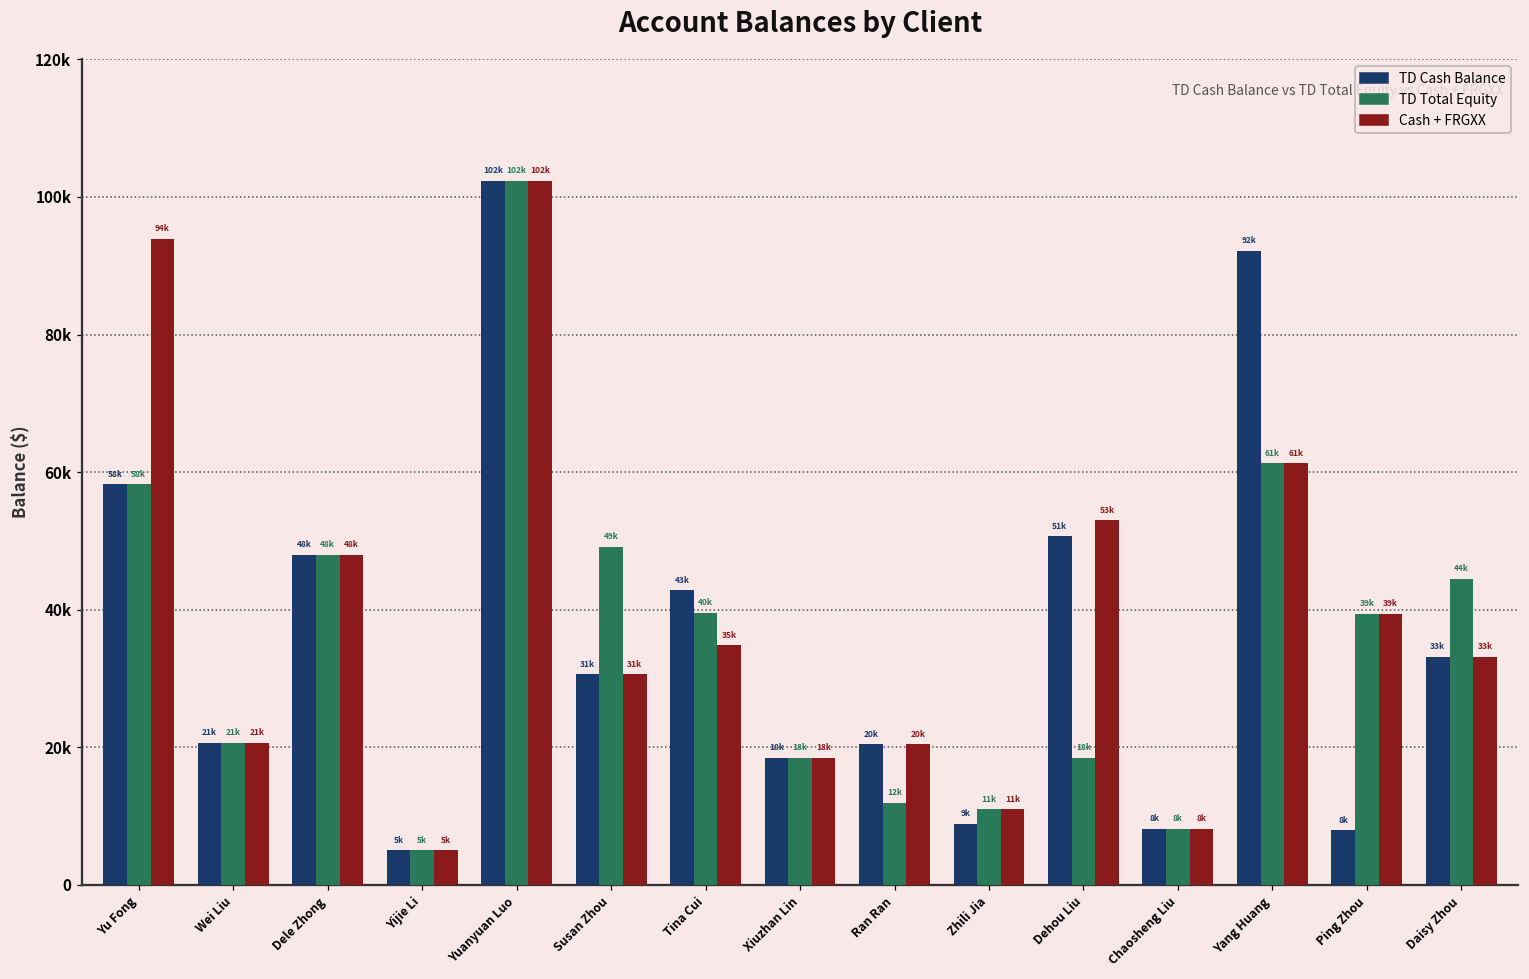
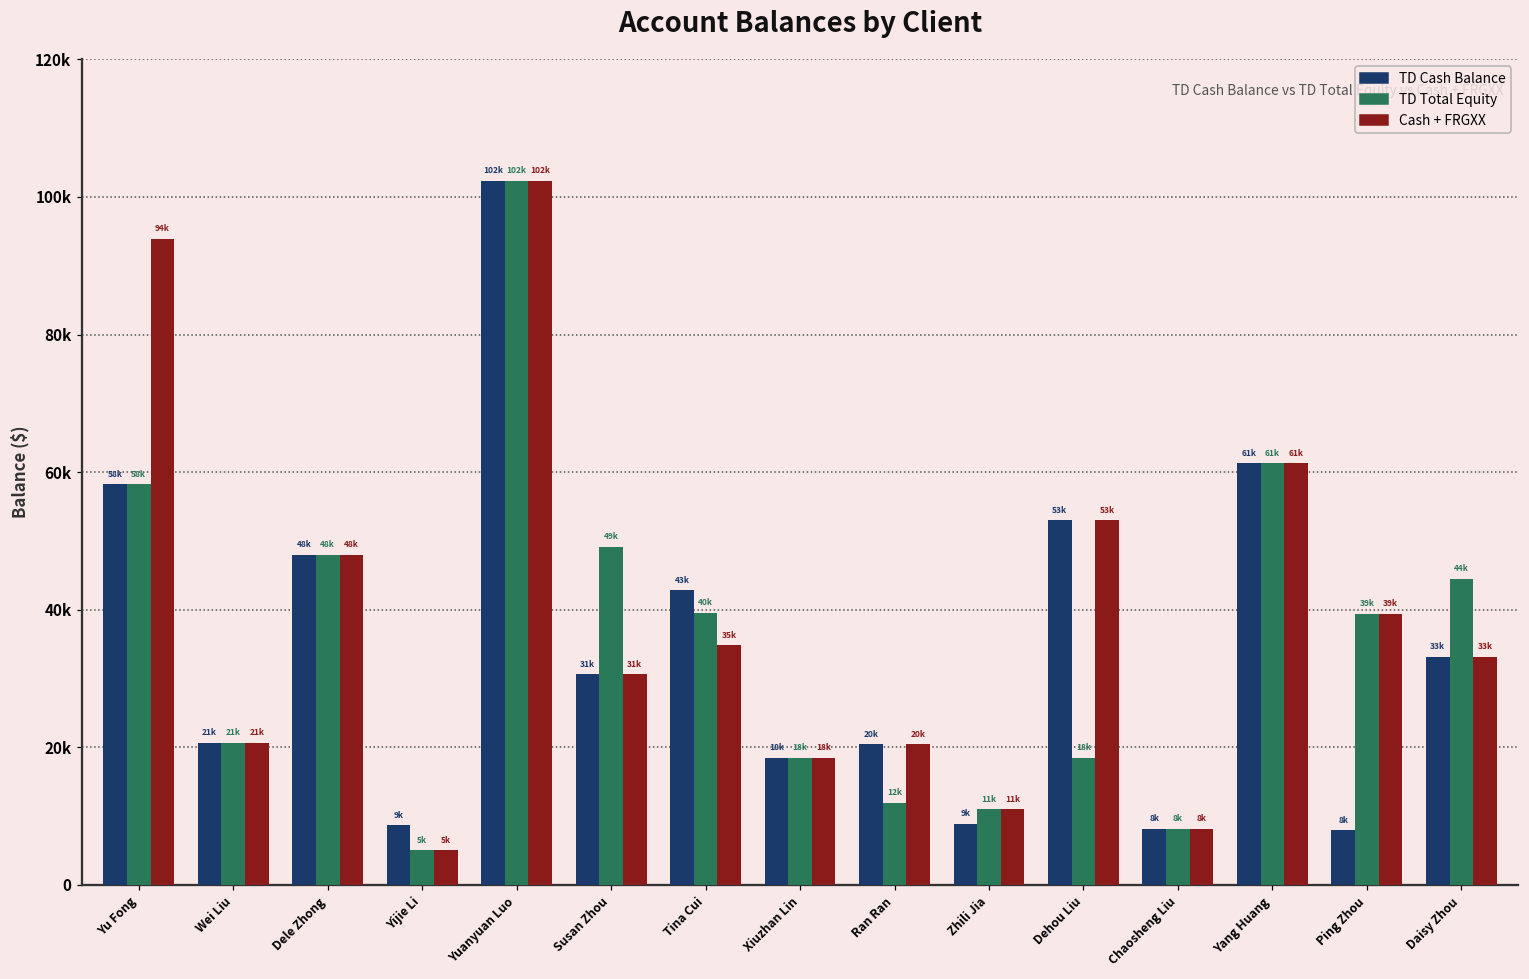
  {
    "TD Cash Balance": {
      "Yu Fong": "58k",
      "Wei Liu": "21k",
      "Dele Zhong": "48k",
-     "Yijie Li": "5k",
+     "Yijie Li": "9k",
      "Yuanyuan Luo": "102k",
      "Susan Zhou": "31k",
      "Tina Cui": "43k",
      "Xiuzhan Lin": "18k",
      "Ran Ran": "20k",
      "Zhili Jia": "9k",
-     "Dehou Liu": "51k",
+     "Dehou Liu": "53k",
      "Chaosheng Liu": "8k",
-     "Yang Huang": "92k",
+     "Yang Huang": "61k",
      "Ping Zhou": "8k",
      "Daisy Zhou": "33k"
    },
    "TD Total Equity": {
      "Yu Fong": "58k",
      "Wei Liu": "21k",
      "Dele Zhong": "48k",
      "Yijie Li": "5k",
      "Yuanyuan Luo": "102k",
      "Susan Zhou": "49k",
      "Tina Cui": "40k",
      "Xiuzhan Lin": "18k",
      "Ran Ran": "12k",
      "Zhili Jia": "11k",
      "Dehou Liu": "18k",
      "Chaosheng Liu": "8k",
      "Yang Huang": "61k",
      "Ping Zhou": "39k",
      "Daisy Zhou": "44k"
    },
    "Cash + FRGXX": {
      "Yu Fong": "94k",
      "Wei Liu": "21k",
      "Dele Zhong": "48k",
      "Yijie Li": "5k",
      "Yuanyuan Luo": "102k",
      "Susan Zhou": "31k",
      "Tina Cui": "35k",
      "Xiuzhan Lin": "18k",
      "Ran Ran": "20k",
      "Zhili Jia": "11k",
      "Dehou Liu": "53k",
      "Chaosheng Liu": "8k",
      "Yang Huang": "61k",
      "Ping Zhou": "39k",
      "Daisy Zhou": "33k"
    }
  }
